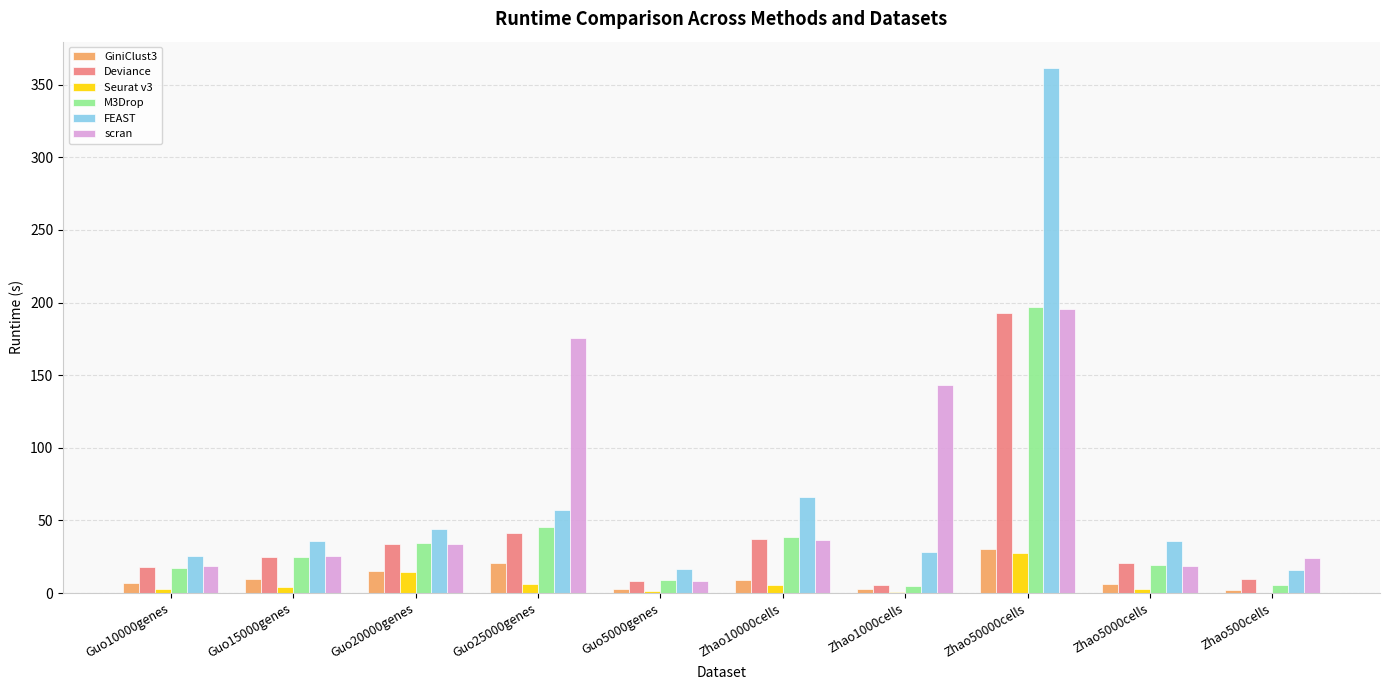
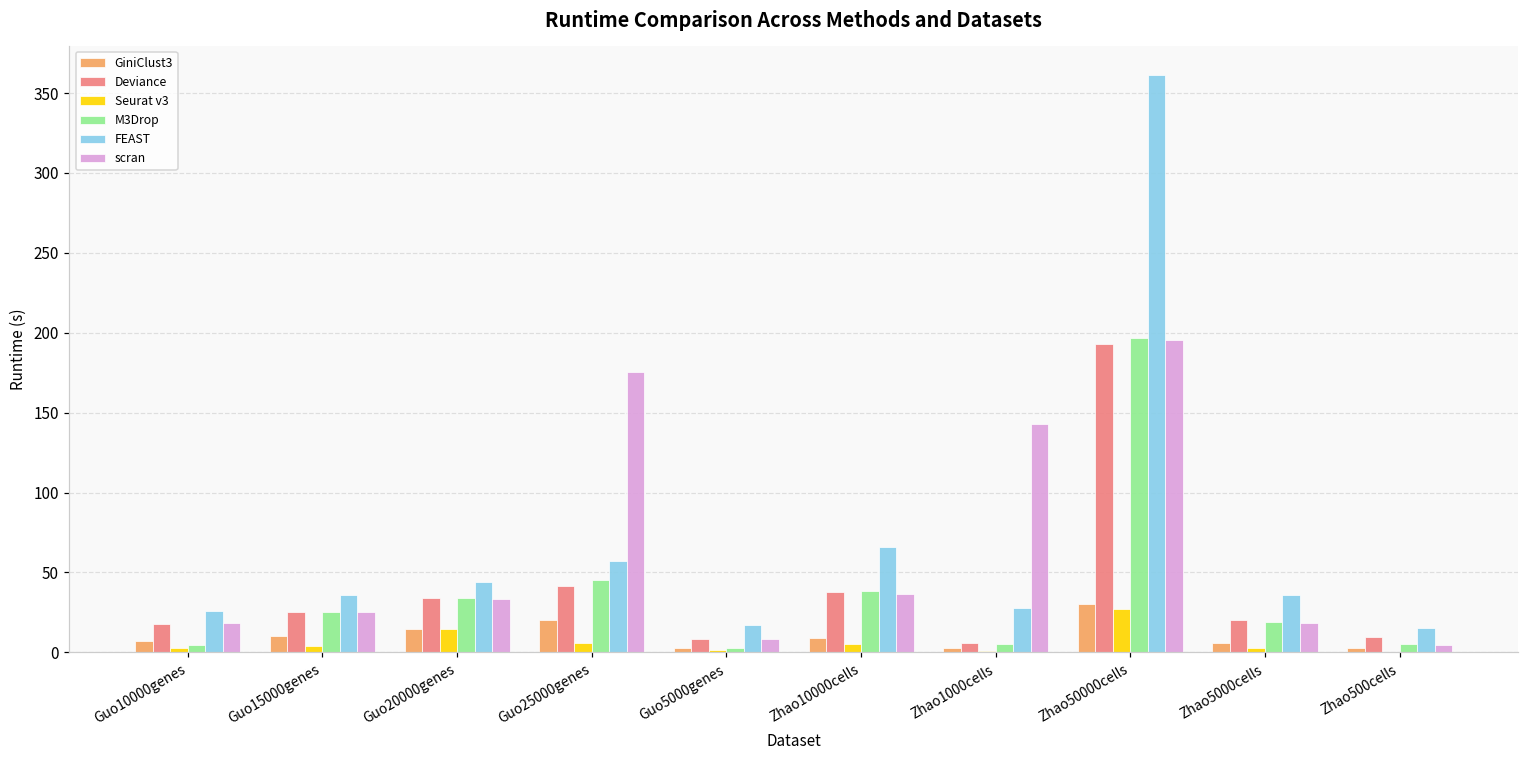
  {
    "Seurat v3": {
      "Guo10000genes": 3,
      "Guo15000genes": 4,
      "Guo20000genes": 15,
      "Guo25000genes": 6,
      "Zhao10000cells": 5,
      "Zhao50000cells": 27,
      "Zhao5000cells": 3
    },
    "M3Drop": {
-     "Guo10000genes": 17,
+     "Guo10000genes": 5,
      "Guo15000genes": 25,
      "Guo20000genes": 34,
      "Guo25000genes": 45,
-     "Guo5000genes": 9,
+     "Guo5000genes": 3,
      "Zhao10000cells": 38,
      "Zhao1000cells": 5,
      "Zhao50000cells": 197,
      "Zhao5000cells": 19,
      "Zhao500cells": 5
    },
    "FEAST": {
      "Guo10000genes": 26,
      "Guo15000genes": 36,
      "Guo20000genes": 44,
      "Guo25000genes": 57,
      "Guo5000genes": 17,
      "Zhao10000cells": 66,
      "Zhao1000cells": 28,
      "Zhao50000cells": 361,
      "Zhao5000cells": 36,
      "Zhao500cells": 16
    },
    "scran": {
      "Guo10000genes": 18,
      "Guo15000genes": 25,
      "Guo20000genes": 33,
      "Guo25000genes": 175,
      "Guo5000genes": 8,
      "Zhao10000cells": 36,
      "Zhao1000cells": 143,
      "Zhao50000cells": 196,
      "Zhao5000cells": 18,
-     "Zhao500cells": 24
+     "Zhao500cells": 4
    }
  }
